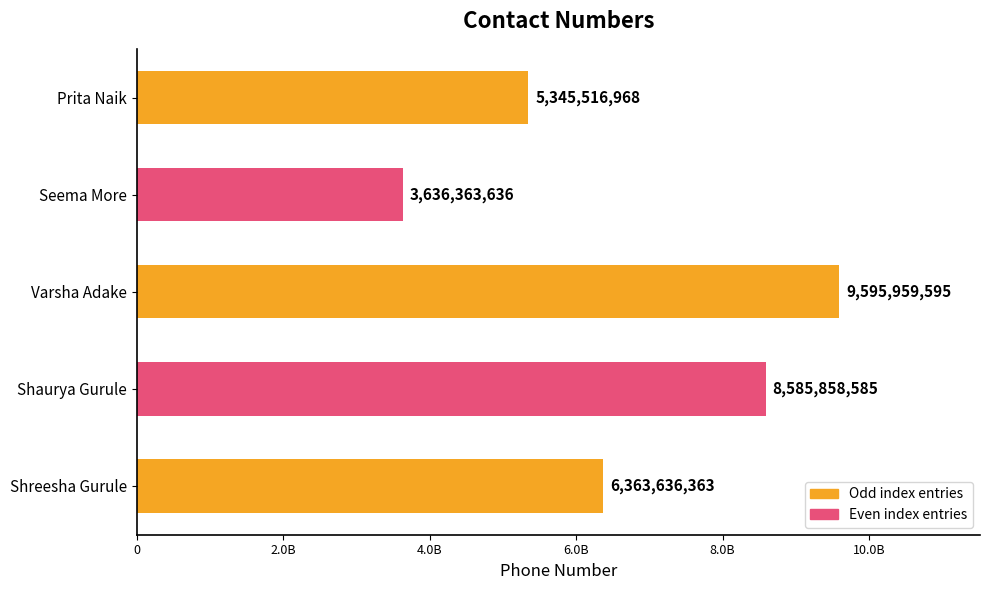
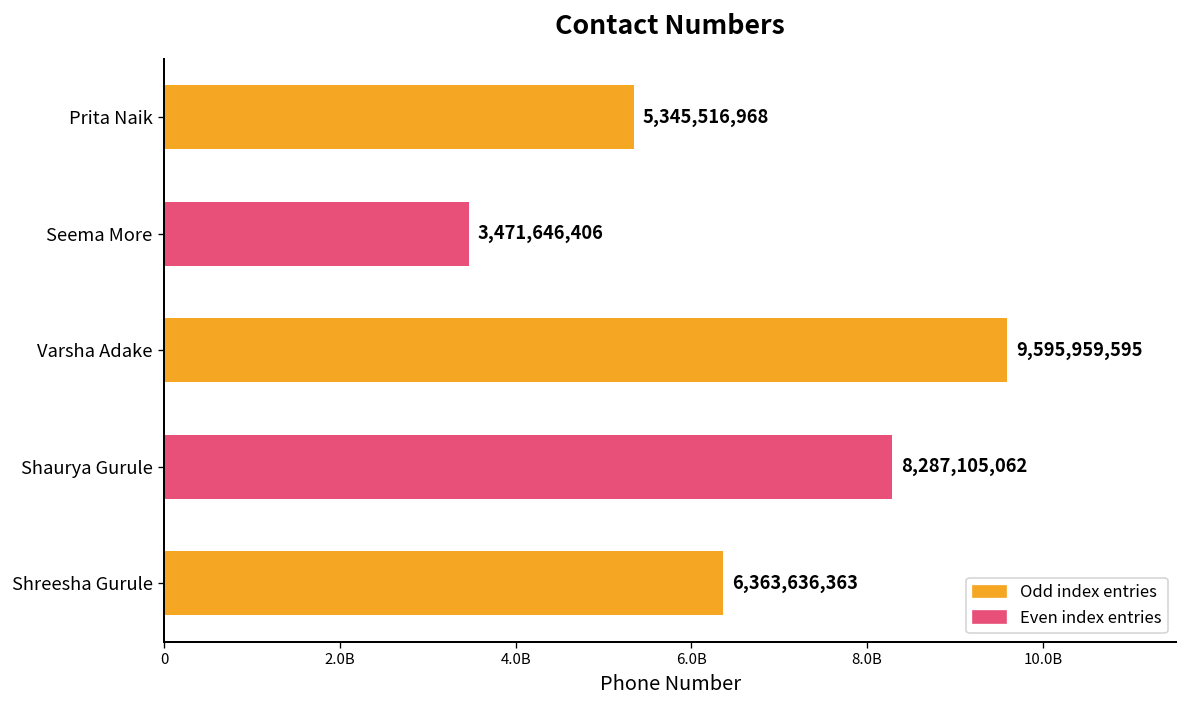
  {
    "Prita Naik": "5,345,516,968",
-   "Seema More": "3,636,363,636",
+   "Seema More": "3,471,646,406",
    "Varsha Adake": "9,595,959,595",
-   "Shaurya Gurule": "8,585,858,585",
+   "Shaurya Gurule": "8,287,105,062",
    "Shreesha Gurule": "6,363,636,363"
  }
